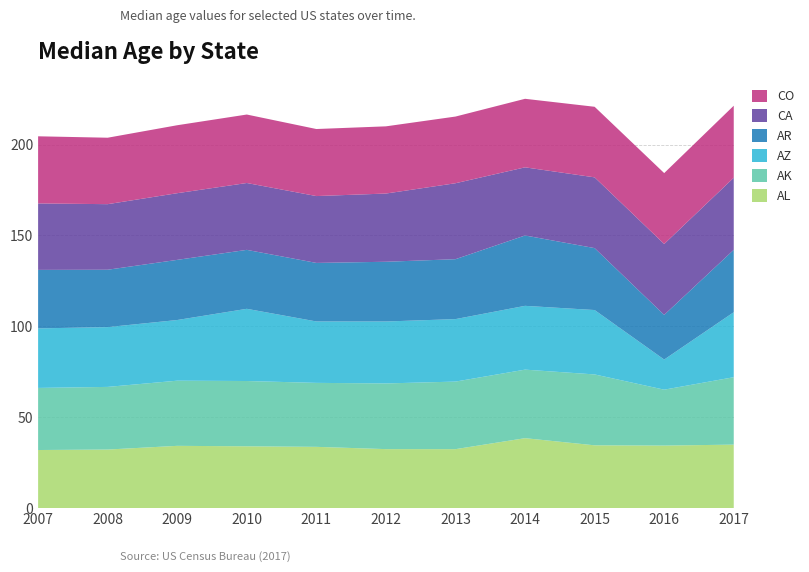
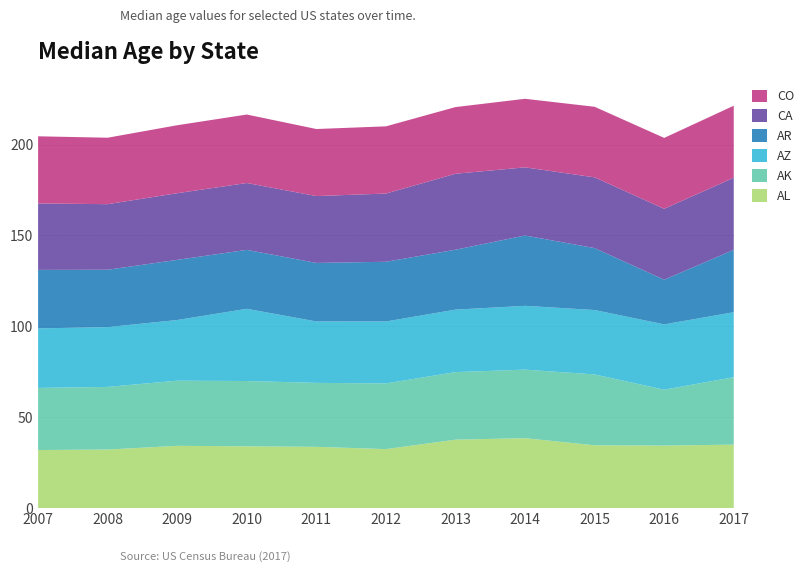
  {
    "AL": {
      "2007": 32,
      "2008": 32,
      "2009": 34,
      "2010": 34,
      "2011": 34,
      "2012": 32,
-     "2013": 32,
+     "2013": 38,
      "2014": 38,
      "2015": 35,
      "2016": 34,
      "2017": 35
    },
    "AK": {
      "2007": 34,
      "2008": 34,
      "2009": 36,
      "2010": 36,
      "2011": 35,
      "2012": 36,
      "2013": 37,
      "2014": 38,
      "2015": 39,
      "2016": 31,
      "2017": 37
    },
    "AZ": {
      "2007": 33,
      "2008": 33,
      "2009": 33,
      "2010": 40,
      "2011": 34,
      "2012": 34,
      "2013": 34,
      "2014": 35,
      "2015": 35,
-     "2016": 17,
+     "2016": 36,
      "2017": 36
    },
    "AR": {
      "2007": 32,
      "2008": 32,
      "2009": 33,
      "2010": 32,
      "2011": 32,
      "2012": 33,
      "2013": 33,
      "2014": 39,
      "2015": 34,
      "2016": 25,
      "2017": 34
    },
    "CA": {
      "2007": 37,
      "2008": 36,
      "2009": 37,
      "2010": 37,
      "2011": 37,
      "2012": 38,
      "2013": 42,
      "2014": 37,
      "2015": 39,
      "2016": 39,
      "2017": 40
    },
    "CO": {
      "2007": 37,
      "2008": 37,
      "2009": 37,
      "2010": 38,
      "2011": 37,
      "2012": 37,
      "2013": 37,
      "2014": 38,
      "2015": 39,
      "2016": 39,
      "2017": 40
    }
  }
